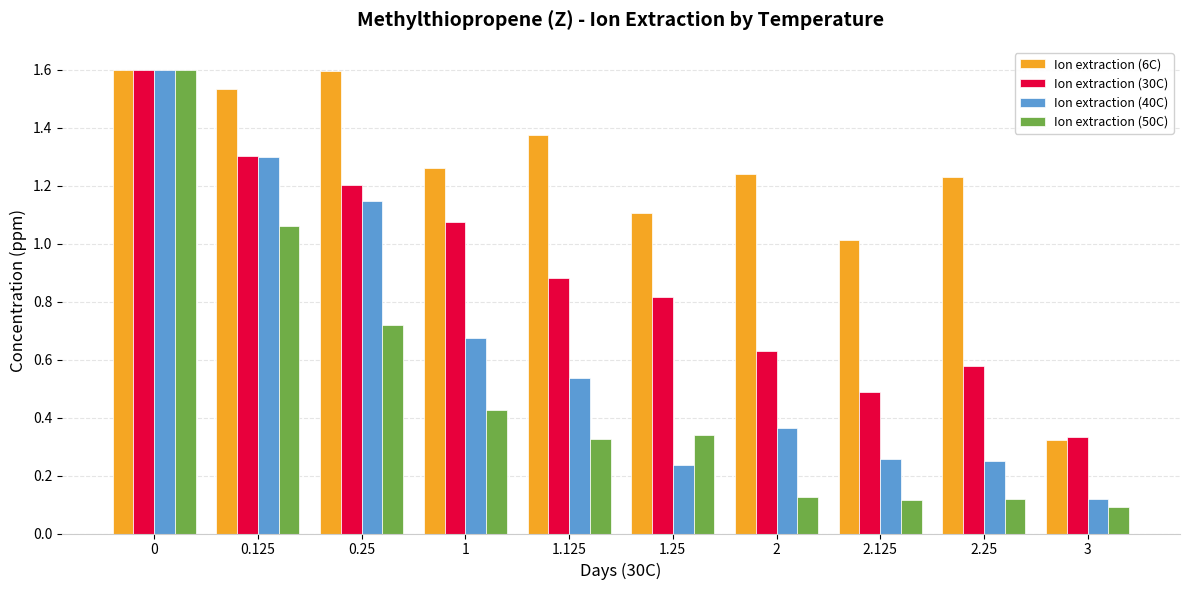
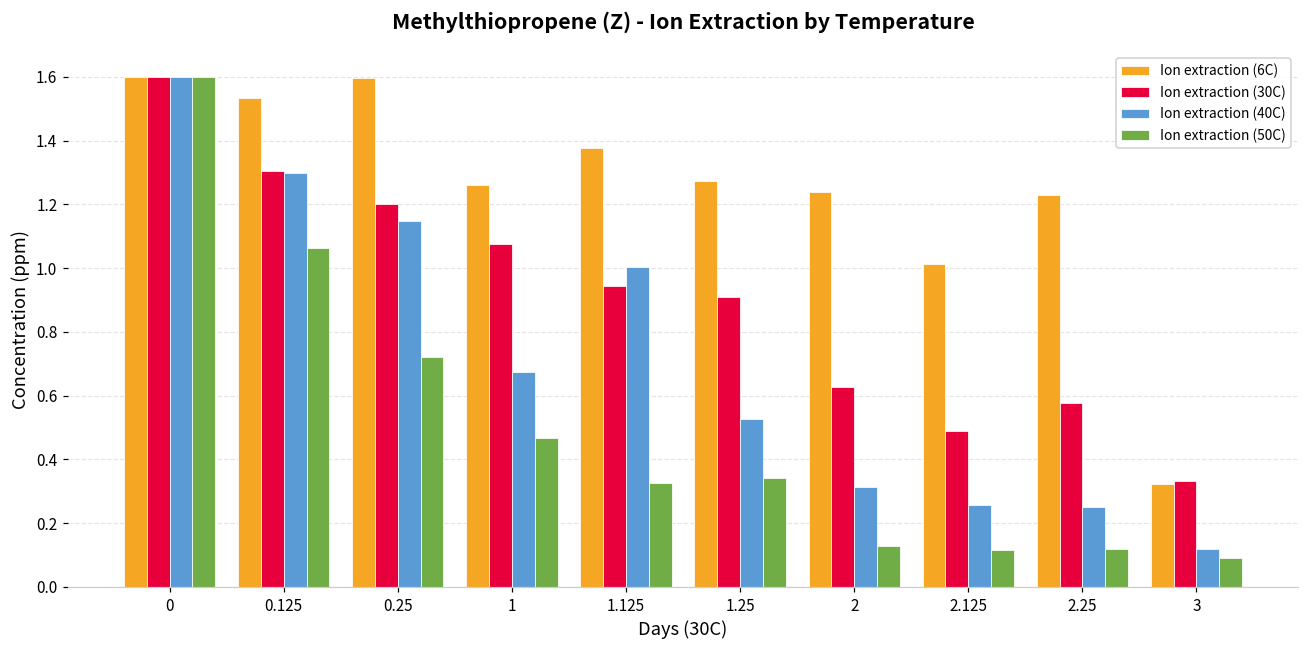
  {
    "Ion extraction (6C)": {
      "0": 1.60,
      "0.125": 1.53,
      "0.25": 1.60,
      "1": 1.26,
      "1.125": 1.38,
-     "1.25": 1.11,
+     "1.25": 1.27,
      "2": 1.24,
      "2.125": 1.01,
      "2.25": 1.23,
      "3": 0.32
    },
    "Ion extraction (30C)": {
      "0": 1.60,
      "0.125": 1.30,
      "0.25": 1.20,
      "1": 1.08,
-     "1.125": 0.88,
-     "1.25": 0.82,
+     "1.125": 0.94,
+     "1.25": 0.91,
      "2": 0.63,
      "2.125": 0.49,
      "2.25": 0.58,
      "3": 0.33
    },
    "Ion extraction (40C)": {
      "0": 1.60,
      "0.125": 1.30,
      "0.25": 1.15,
      "1": 0.68,
-     "1.125": 0.54,
-     "1.25": 0.24,
-     "2": 0.36,
+     "1.125": 1.00,
+     "1.25": 0.53,
+     "2": 0.31,
      "2.125": 0.26,
      "2.25": 0.25,
      "3": 0.12
    },
    "Ion extraction (50C)": {
      "0": 1.60,
      "0.125": 1.06,
      "0.25": 0.72,
-     "1": 0.43,
+     "1": 0.47,
      "1.125": 0.33,
      "1.25": 0.34,
      "2": 0.13,
      "2.125": 0.12,
      "2.25": 0.12,
      "3": 0.09
    }
  }
